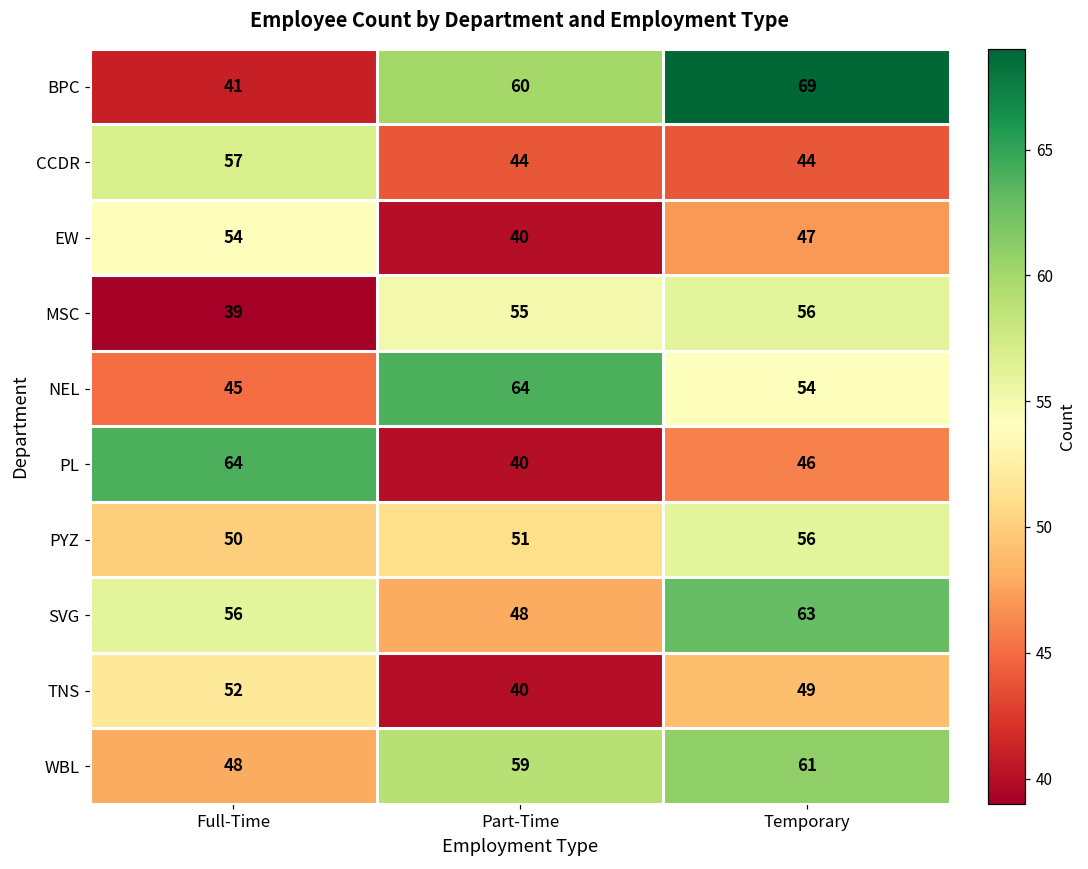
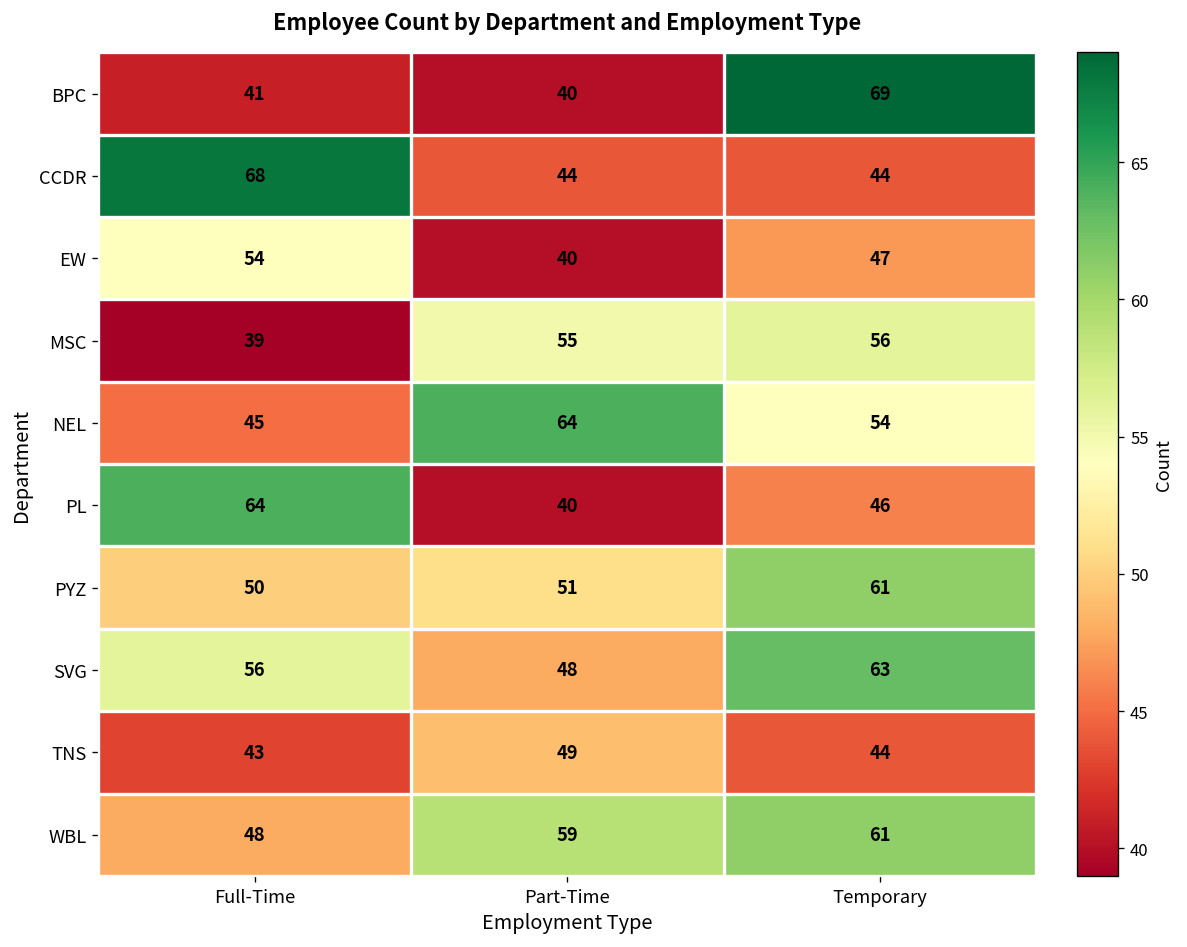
  {
    "BPC": {
      "Full-Time": 41,
-     "Part-Time": 60,
+     "Part-Time": 40,
      "Temporary": 69
    },
    "CCDR": {
-     "Full-Time": 57,
+     "Full-Time": 68,
      "Part-Time": 44,
      "Temporary": 44
    },
    "EW": {
      "Full-Time": 54,
      "Part-Time": 40,
      "Temporary": 47
    },
    "MSC": {
      "Full-Time": 39,
      "Part-Time": 55,
      "Temporary": 56
    },
    "NEL": {
      "Full-Time": 45,
      "Part-Time": 64,
      "Temporary": 54
    },
    "PL": {
      "Full-Time": 64,
      "Part-Time": 40,
      "Temporary": 46
    },
    "PYZ": {
      "Full-Time": 50,
      "Part-Time": 51,
-     "Temporary": 56
+     "Temporary": 61
    },
    "SVG": {
      "Full-Time": 56,
      "Part-Time": 48,
      "Temporary": 63
    },
    "TNS": {
-     "Full-Time": 52,
-     "Part-Time": 40,
-     "Temporary": 49
+     "Full-Time": 43,
+     "Part-Time": 49,
+     "Temporary": 44
    },
    "WBL": {
      "Full-Time": 48,
      "Part-Time": 59,
      "Temporary": 61
    }
  }
